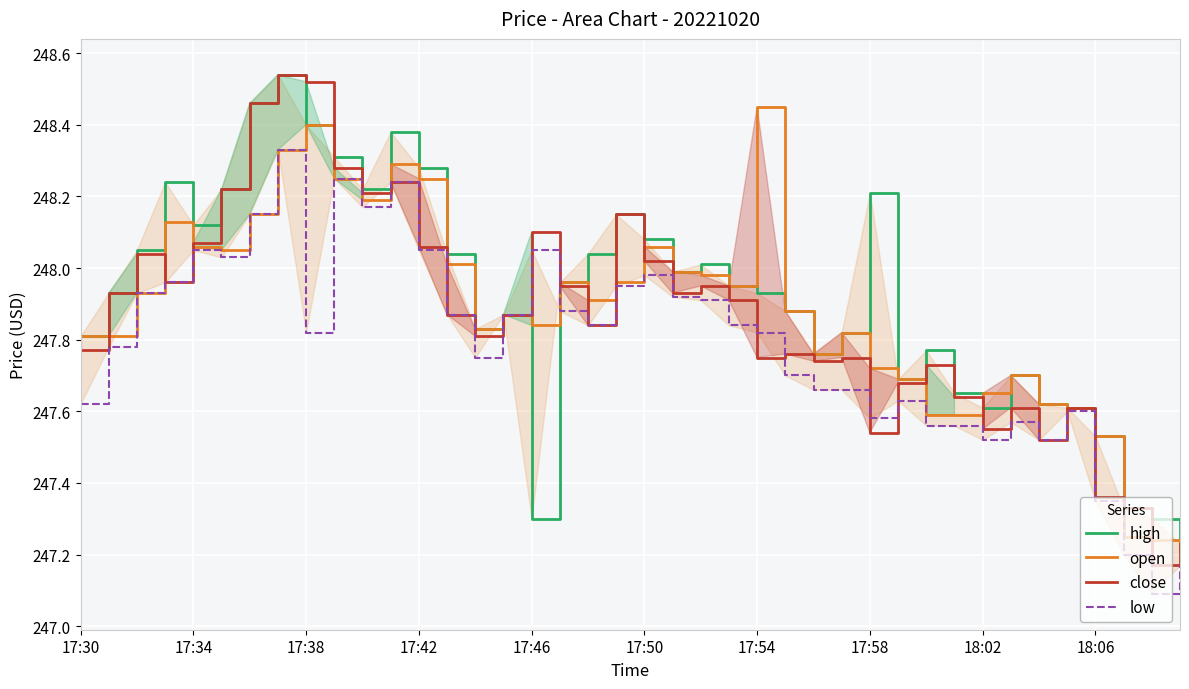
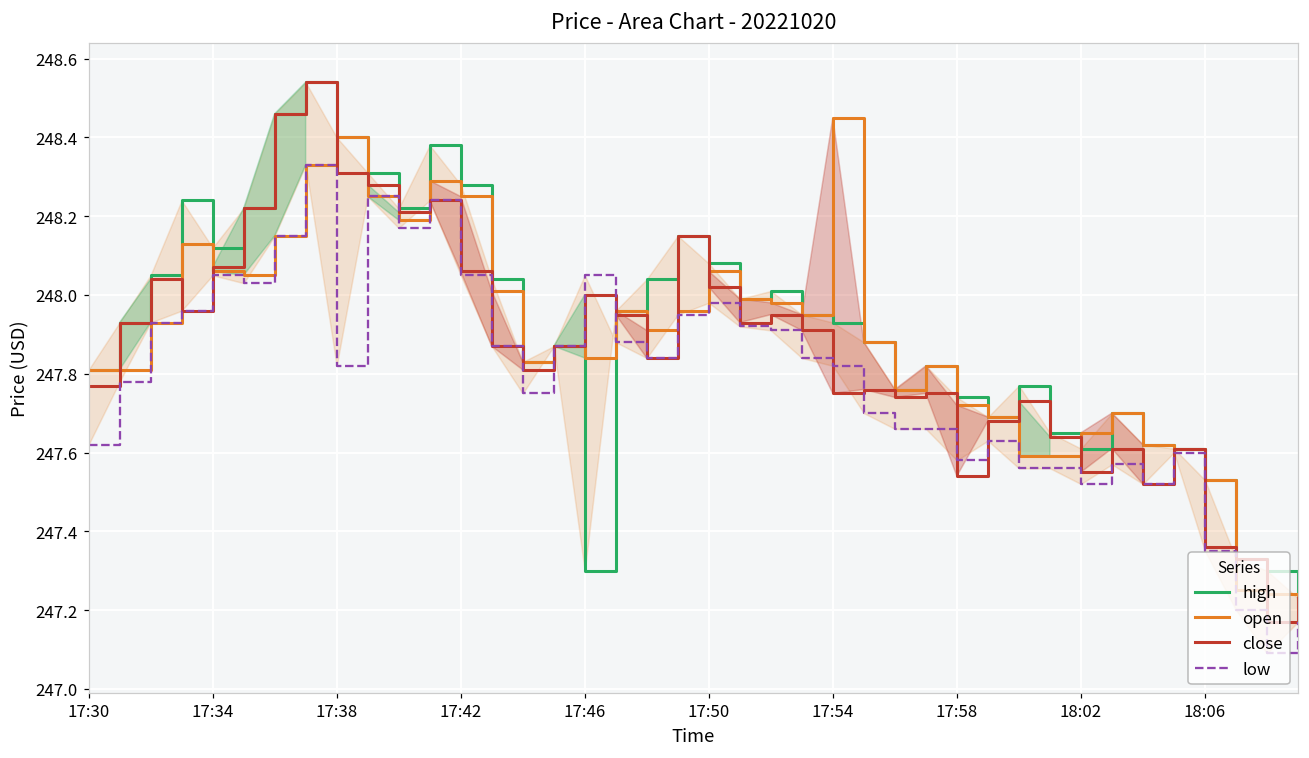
  {
    "high": {
      "17:46": 247.30,
-     "17:58": 248.21
+     "17:58": 247.74
    },
    "close": {
      "17:30": 247.77,
      "17:34": 248.07,
-     "17:38": 248.52,
+     "17:38": 248.31,
      "17:42": 248.06,
-     "17:46": 248.1,
+     "17:46": 248.0,
      "17:50": 248.02,
      "17:54": 247.75,
      "17:58": 247.54,
      "18:02": 247.55,
      "18:06": 247.36
    },
    "low": {
      "17:30": 247.62,
      "17:34": 248.05,
      "17:38": 247.82,
      "17:42": 248.05,
      "17:50": 247.98,
      "17:54": 247.82,
      "17:58": 247.58,
      "18:02": 247.52
    }
  }
